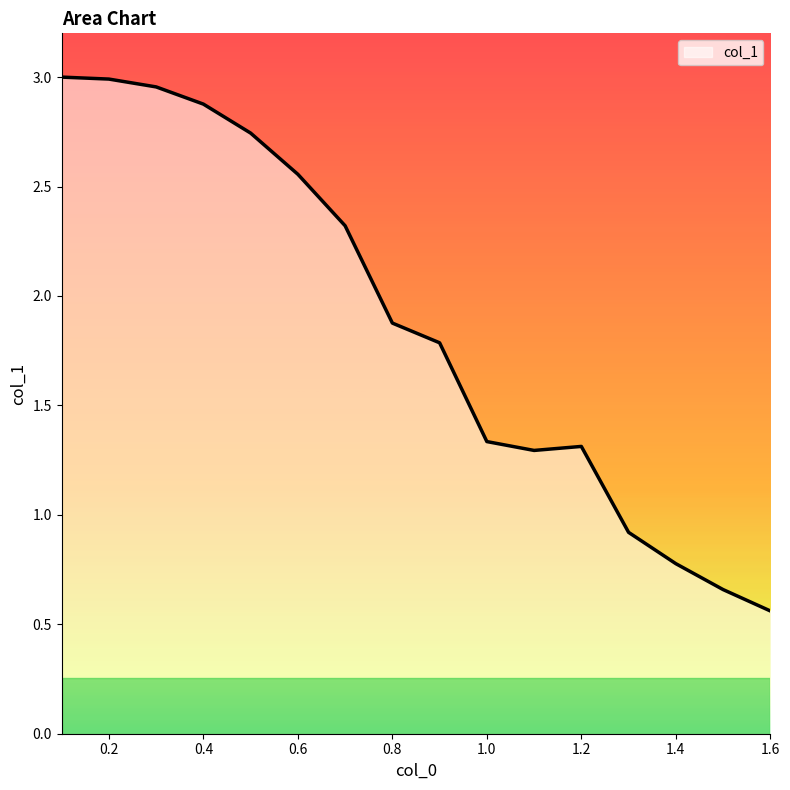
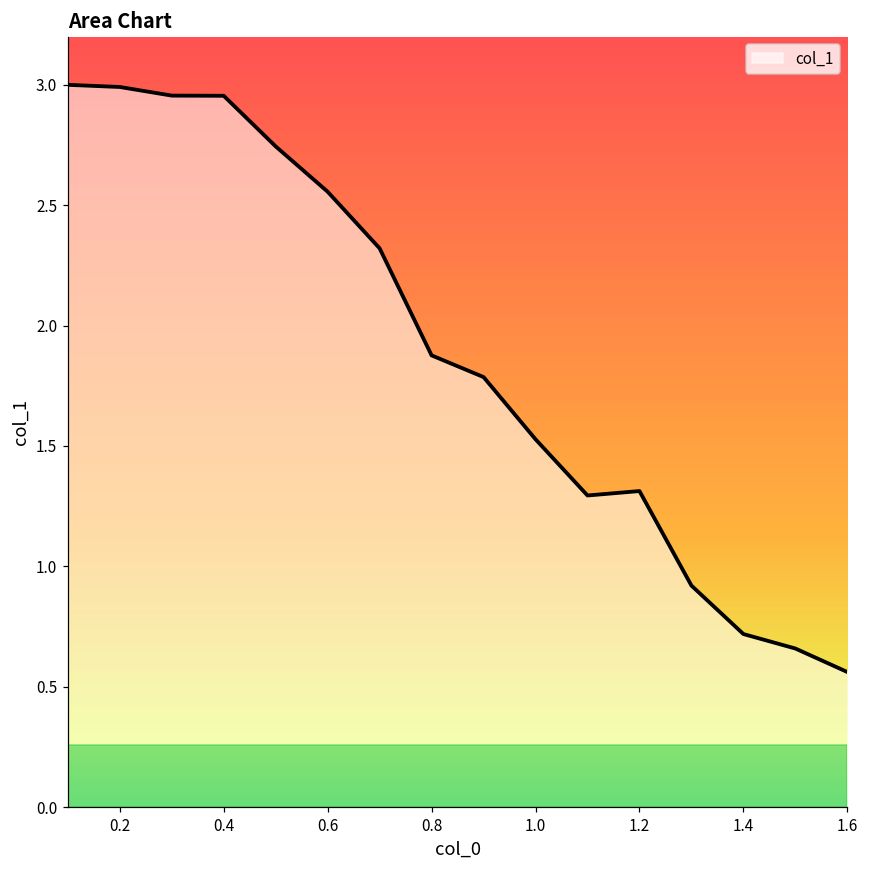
  {
    "0.2": 2.99,
-   "0.4": 2.88,
+   "0.4": 2.95,
    "0.6": 2.56,
    "0.8": 1.88,
-   "1.0": 1.33,
+   "1.0": 1.53,
    "1.2": 1.31,
-   "1.4": 0.78,
+   "1.4": 0.72,
    "1.6": 0.56
  }
